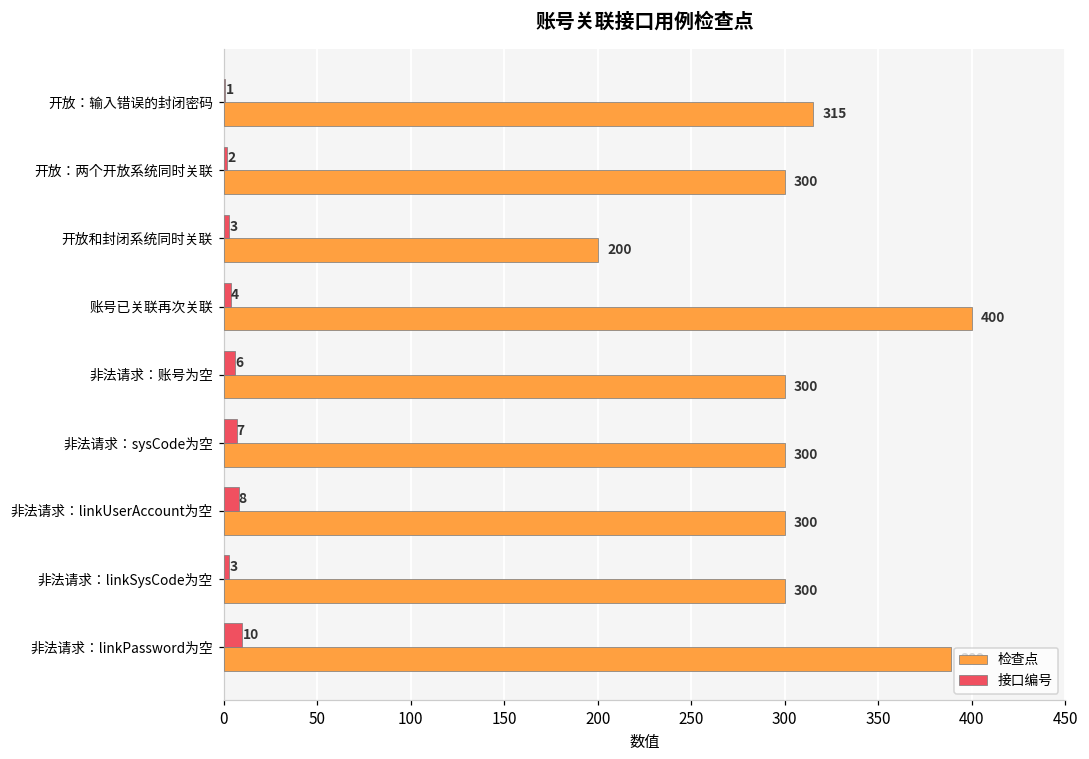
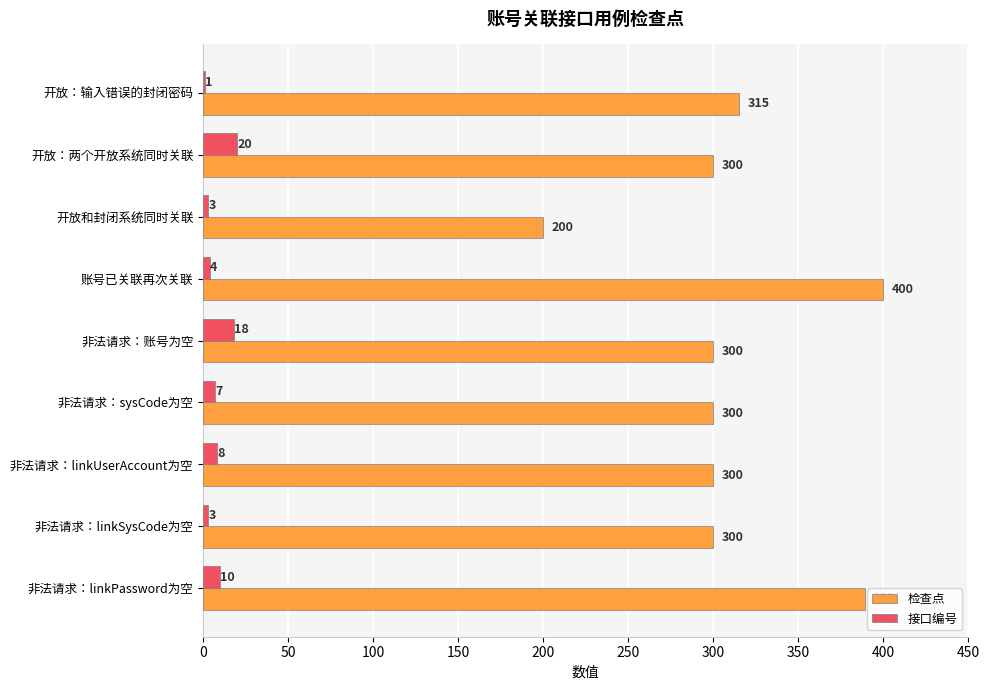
  {
    "检查点": {
      "开放：输入错误的封闭密码": 315,
      "开放：两个开放系统同时关联": 300,
      "开放和封闭系统同时关联": 200,
      "账号已关联再次关联": 400,
      "非法请求：账号为空": 300,
      "非法请求：sysCode为空": 300,
      "非法请求：linkUserAccount为空": 300,
      "非法请求：linkSysCode为空": 300
    },
    "接口编号": {
      "开放：输入错误的封闭密码": 1,
-     "开放：两个开放系统同时关联": 2,
+     "开放：两个开放系统同时关联": 20,
      "开放和封闭系统同时关联": 3,
      "账号已关联再次关联": 4,
-     "非法请求：账号为空": 6,
+     "非法请求：账号为空": 18,
      "非法请求：sysCode为空": 7,
      "非法请求：linkUserAccount为空": 8,
      "非法请求：linkSysCode为空": 3,
      "非法请求：linkPassword为空": 10
    }
  }
